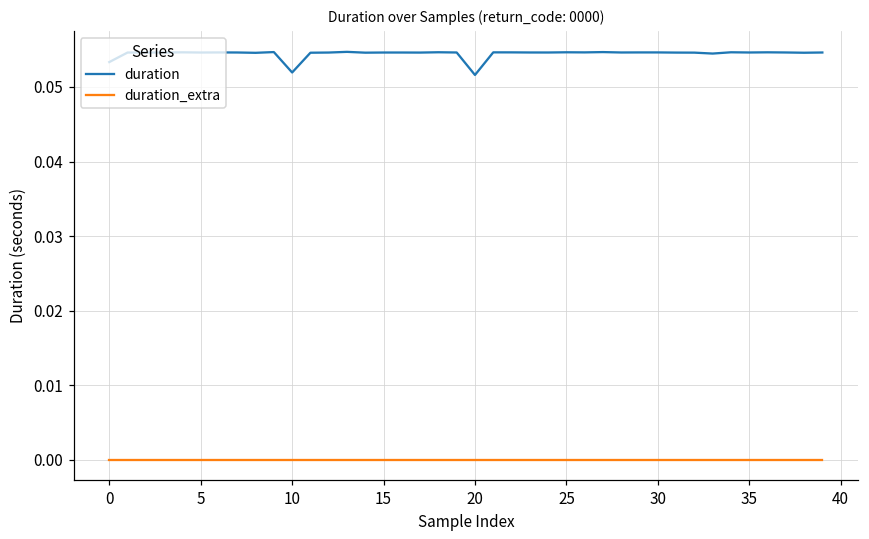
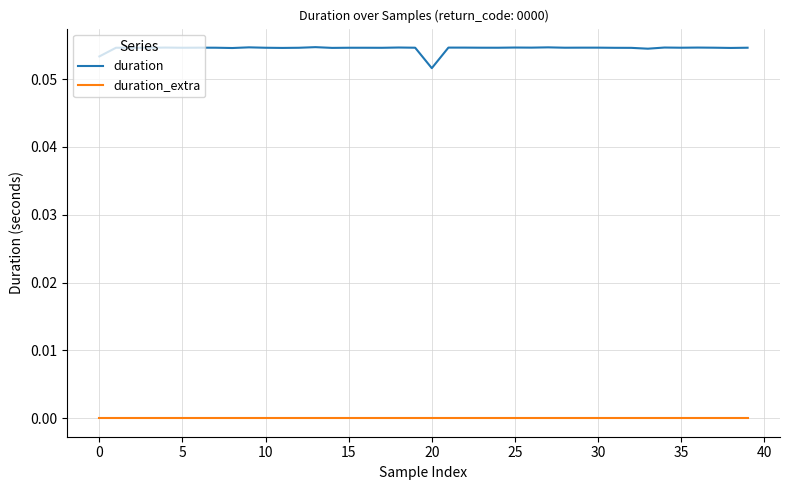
  {
    "duration": {
-     "10": 0.052,
+     "10": 0.055,
      "15": 0.055,
      "20": 0.052,
      "25": 0.055,
      "30": 0.055,
      "35": 0.055
    },
    "duration_extra": {
      "0": 0.000,
      "5": 0.000,
      "10": 0.000,
      "15": 0.000,
      "20": 0.000,
      "25": 0.000,
      "30": 0.000,
      "35": 0.000
    }
  }
